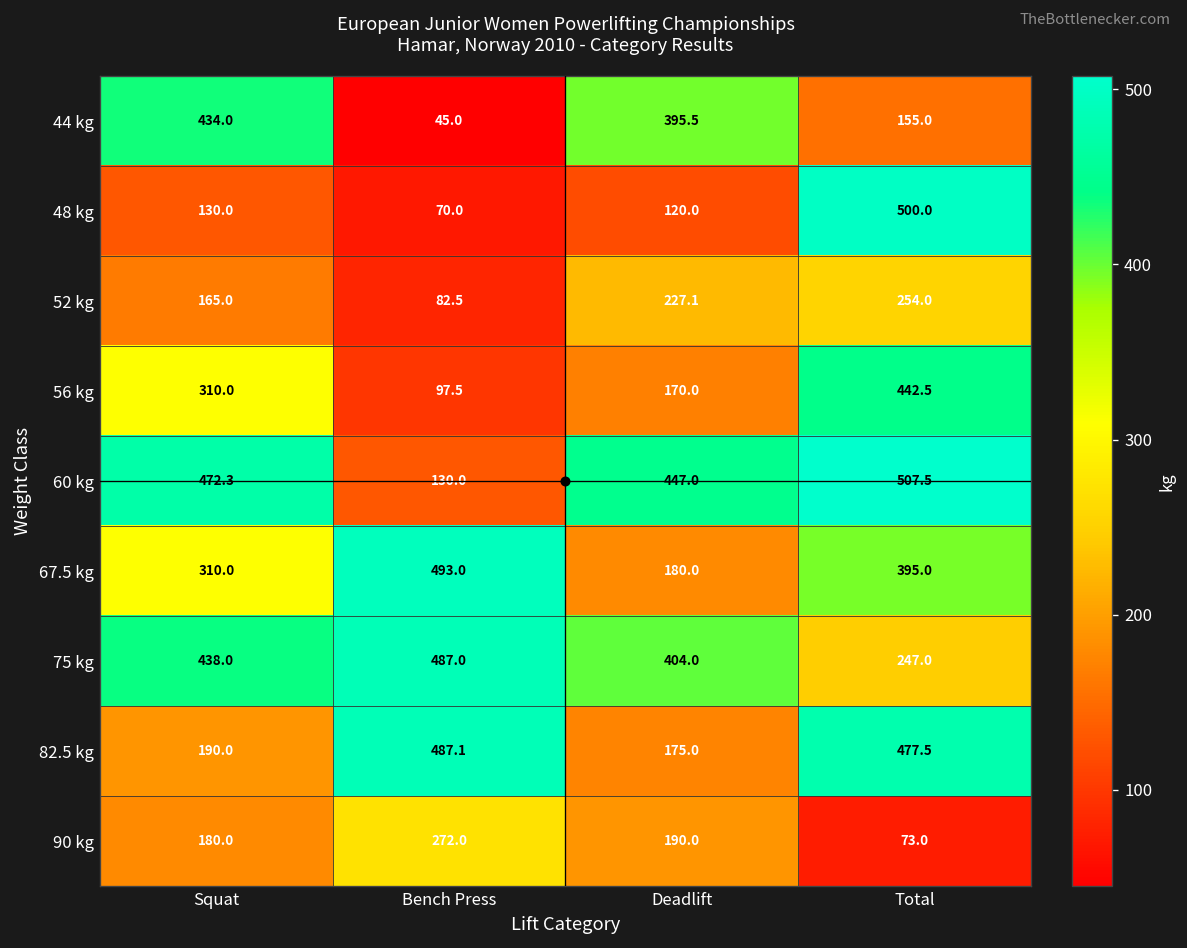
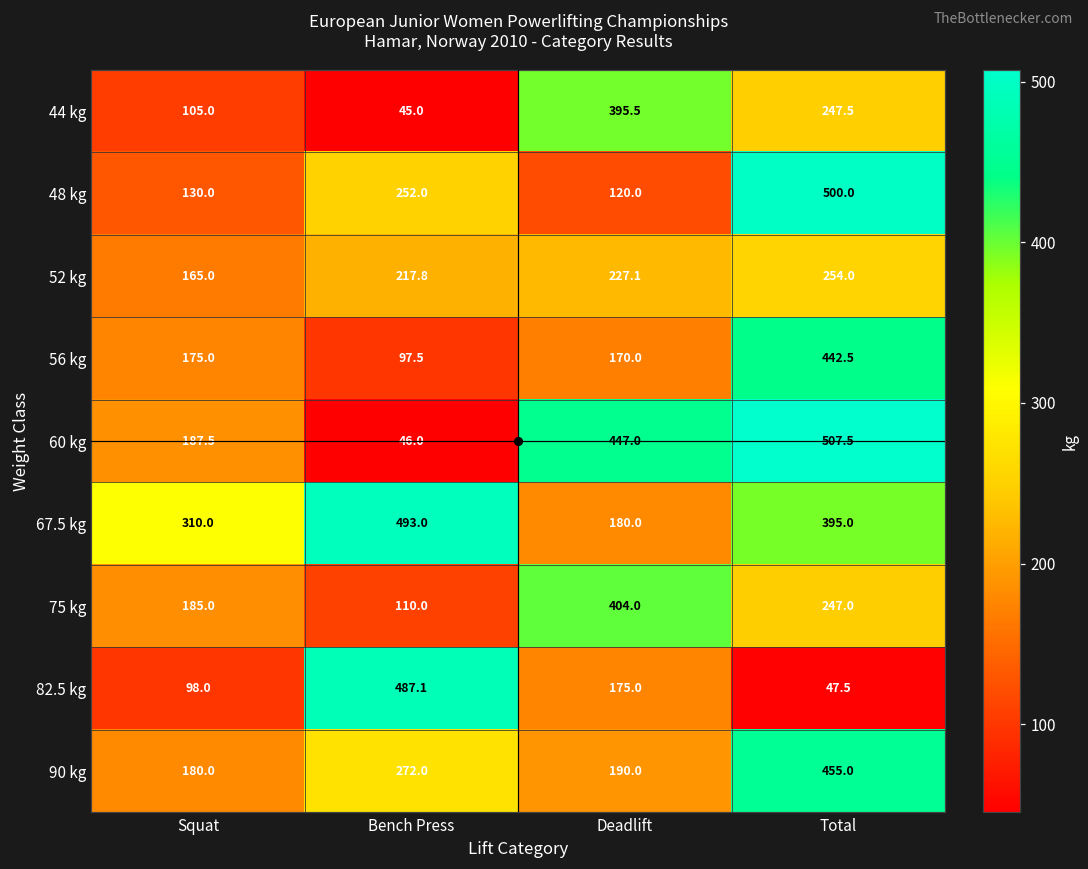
  {
    "44 kg": {
-     "Squat": 434.0,
+     "Squat": 105.0,
      "Bench Press": 45.0,
      "Deadlift": 395.5,
-     "Total": 155.0
+     "Total": 247.5
    },
    "48 kg": {
      "Squat": 130.0,
-     "Bench Press": 70.0,
+     "Bench Press": 252.0,
      "Deadlift": 120.0,
      "Total": 500.0
    },
    "52 kg": {
      "Squat": 165.0,
-     "Bench Press": 82.5,
+     "Bench Press": 217.8,
      "Deadlift": 227.1,
      "Total": 254.0
    },
    "56 kg": {
-     "Squat": 310.0,
+     "Squat": 175.0,
      "Bench Press": 97.5,
      "Deadlift": 170.0,
      "Total": 442.5
    },
    "60 kg": {
-     "Squat": 472.3,
-     "Bench Press": 130.0,
+     "Squat": 187.5,
+     "Bench Press": 46.0,
      "Deadlift": 447.0,
      "Total": 507.5
    },
    "67.5 kg": {
      "Squat": 310.0,
      "Bench Press": 493.0,
      "Deadlift": 180.0,
      "Total": 395.0
    },
    "75 kg": {
-     "Squat": 438.0,
-     "Bench Press": 487.0,
+     "Squat": 185.0,
+     "Bench Press": 110.0,
      "Deadlift": 404.0,
      "Total": 247.0
    },
    "82.5 kg": {
-     "Squat": 190.0,
+     "Squat": 98.0,
      "Bench Press": 487.1,
      "Deadlift": 175.0,
-     "Total": 477.5
+     "Total": 47.5
    },
    "90 kg": {
      "Squat": 180.0,
      "Bench Press": 272.0,
      "Deadlift": 190.0,
-     "Total": 73.0
+     "Total": 455.0
    }
  }
